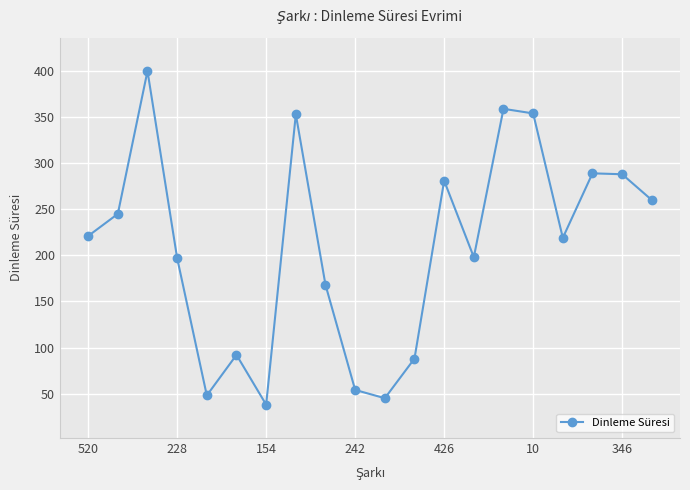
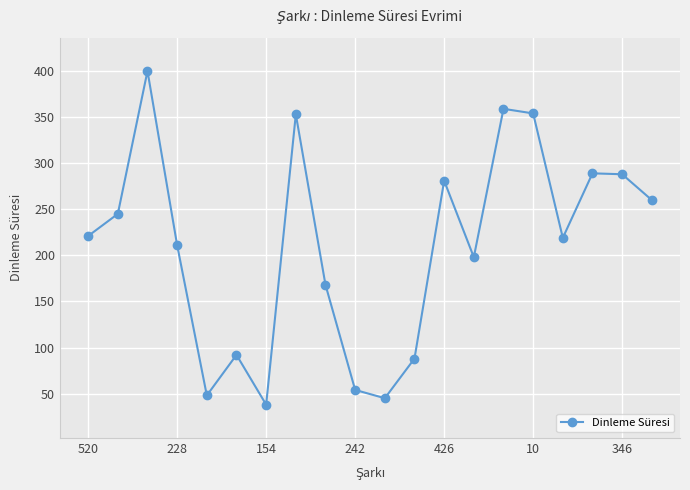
  {
    "520": 220,
-   "228": 200,
+   "228": 210,
    "154": 40,
    "242": 50,
    "426": 280,
    "346": 290
  }
